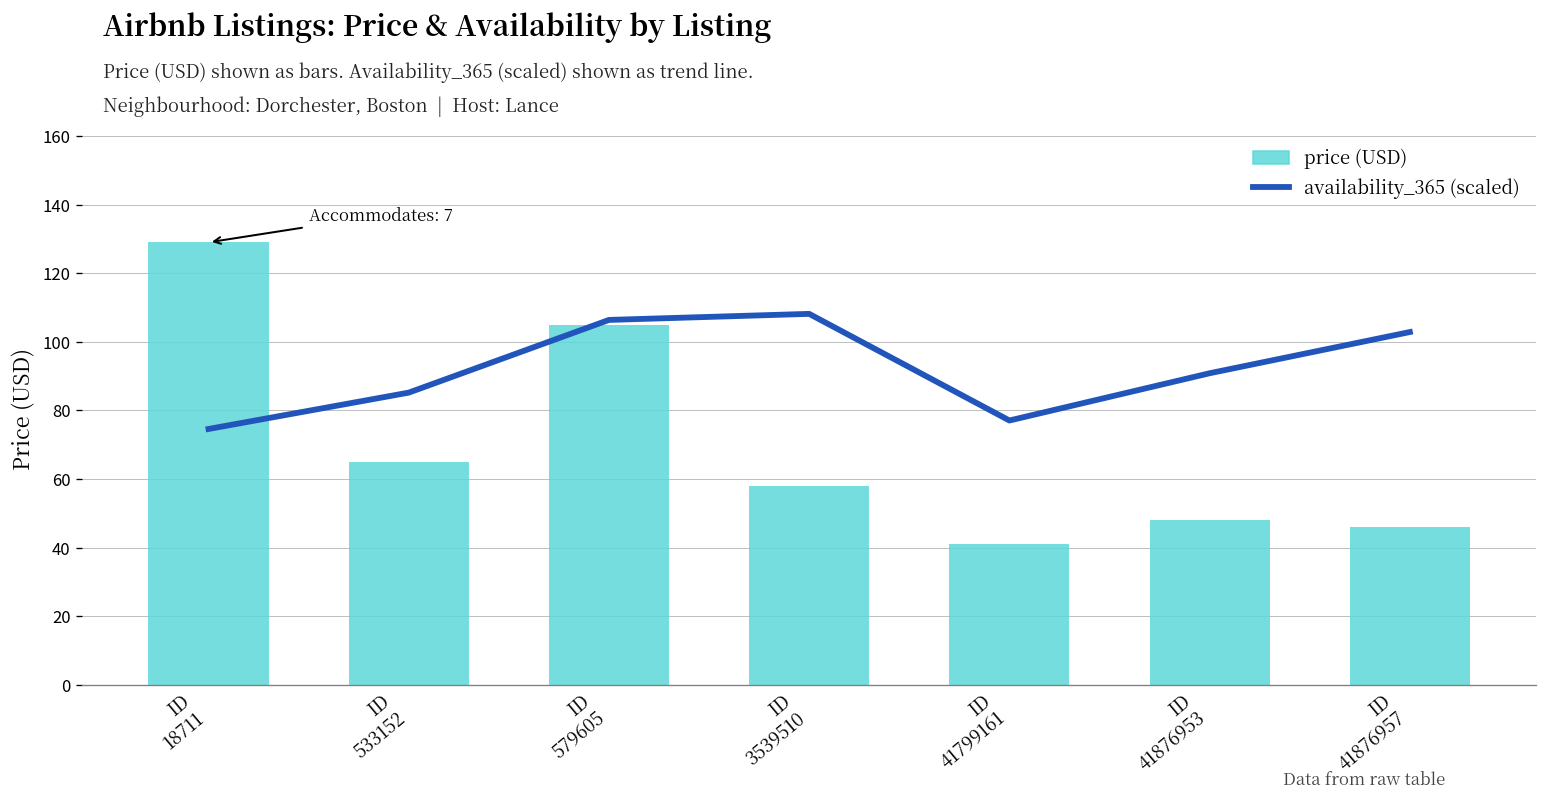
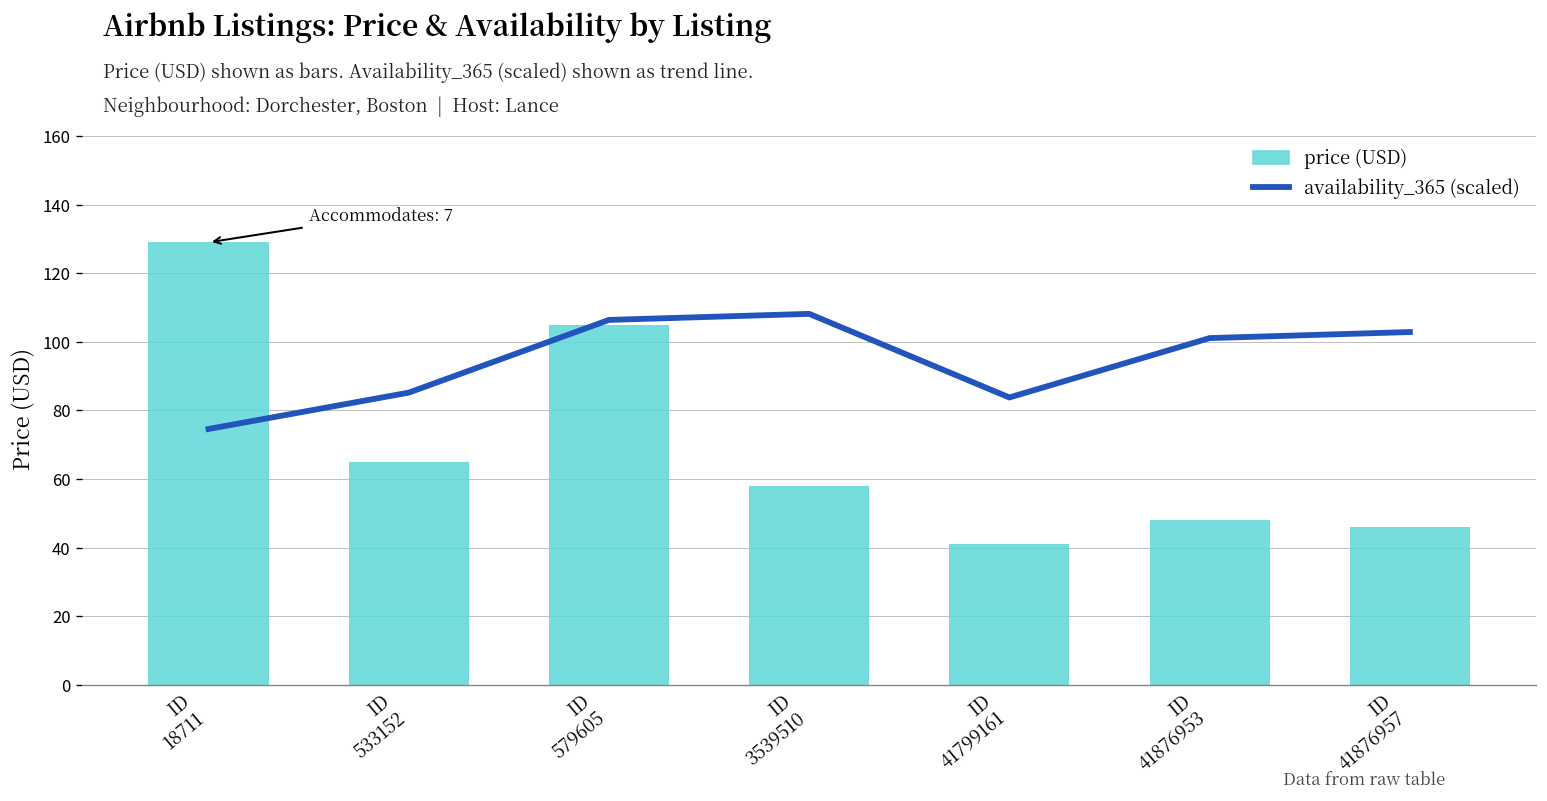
  {
    "availability_365 (scaled)": {
      "ID 18711": 75,
      "ID 533152": 85,
      "ID 579605": 106,
      "ID 3539510": 108,
-     "ID 41799161": 77,
-     "ID 41876953": 91,
+     "ID 41799161": 84,
+     "ID 41876953": 101,
      "ID 41876957": 103
    }
  }
